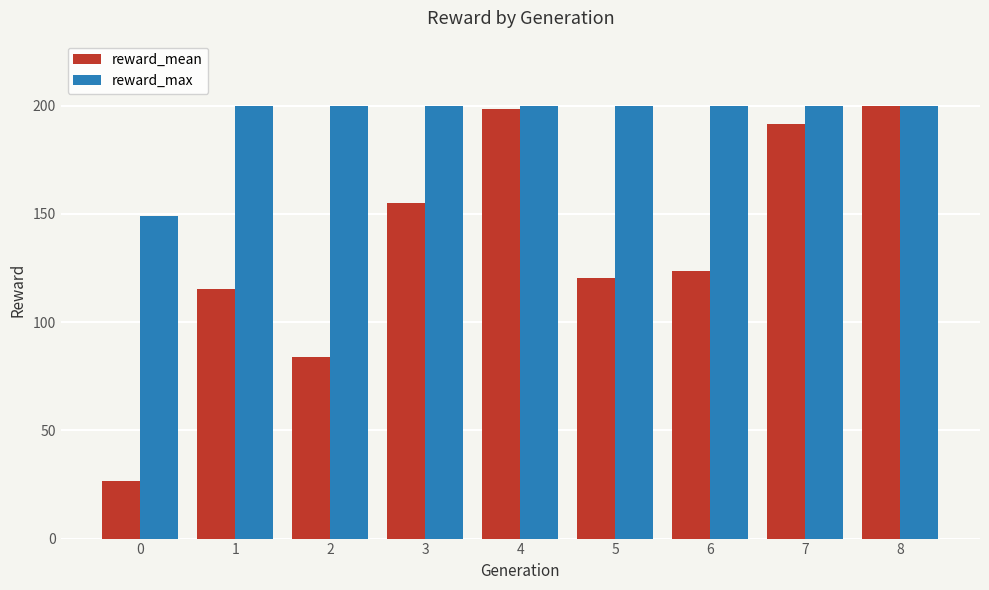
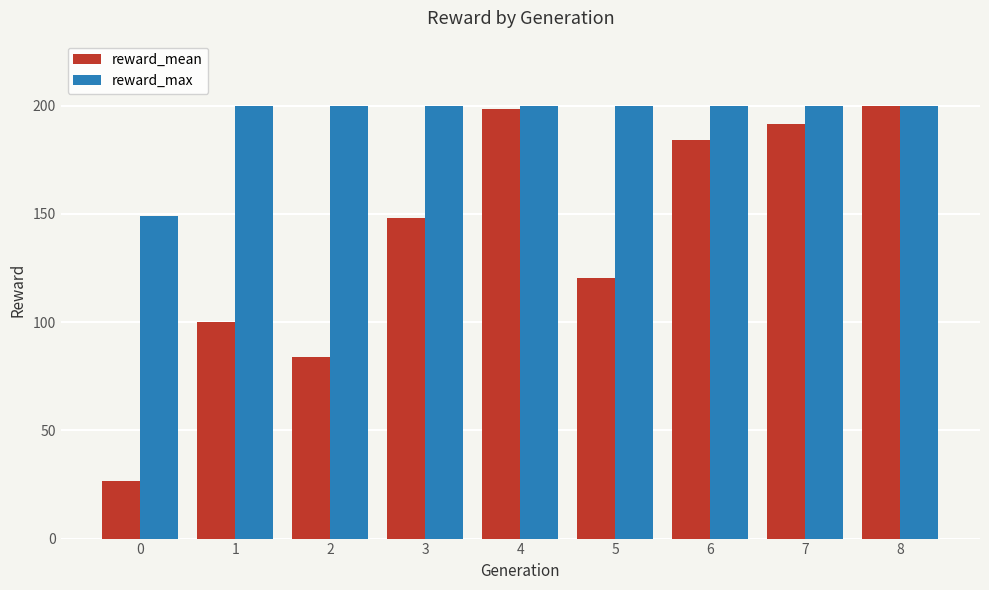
  {
    "reward_mean": {
      "0": 27,
-     "1": 115,
+     "1": 100,
      "2": 84,
-     "3": 155,
+     "3": 148,
      "4": 199,
      "5": 121,
-     "6": 124,
+     "6": 184,
      "7": 192,
      "8": 200
    },
    "reward_max": {
      "0": 149,
      "1": 200,
      "2": 200,
      "3": 200,
      "4": 200,
      "5": 200,
      "6": 200,
      "7": 200,
      "8": 200
    }
  }
